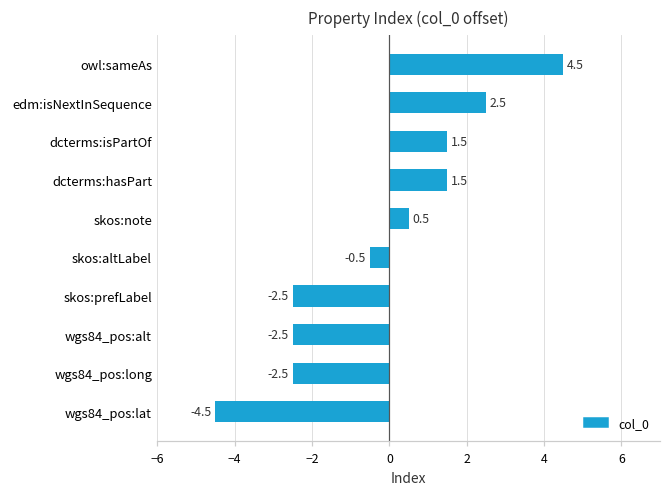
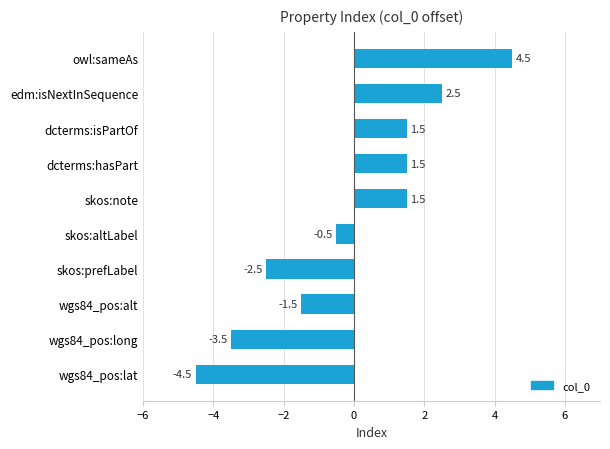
  {
    "owl:sameAs": 4.5,
    "edm:isNextInSequence": 2.5,
    "dcterms:isPartOf": 1.5,
    "dcterms:hasPart": 1.5,
-   "skos:note": 0.5,
+   "skos:note": 1.5,
    "skos:altLabel": -0.5,
    "skos:prefLabel": -2.5,
-   "wgs84_pos:alt": -2.5,
-   "wgs84_pos:long": -2.5,
+   "wgs84_pos:alt": -1.5,
+   "wgs84_pos:long": -3.5,
    "wgs84_pos:lat": -4.5
  }
